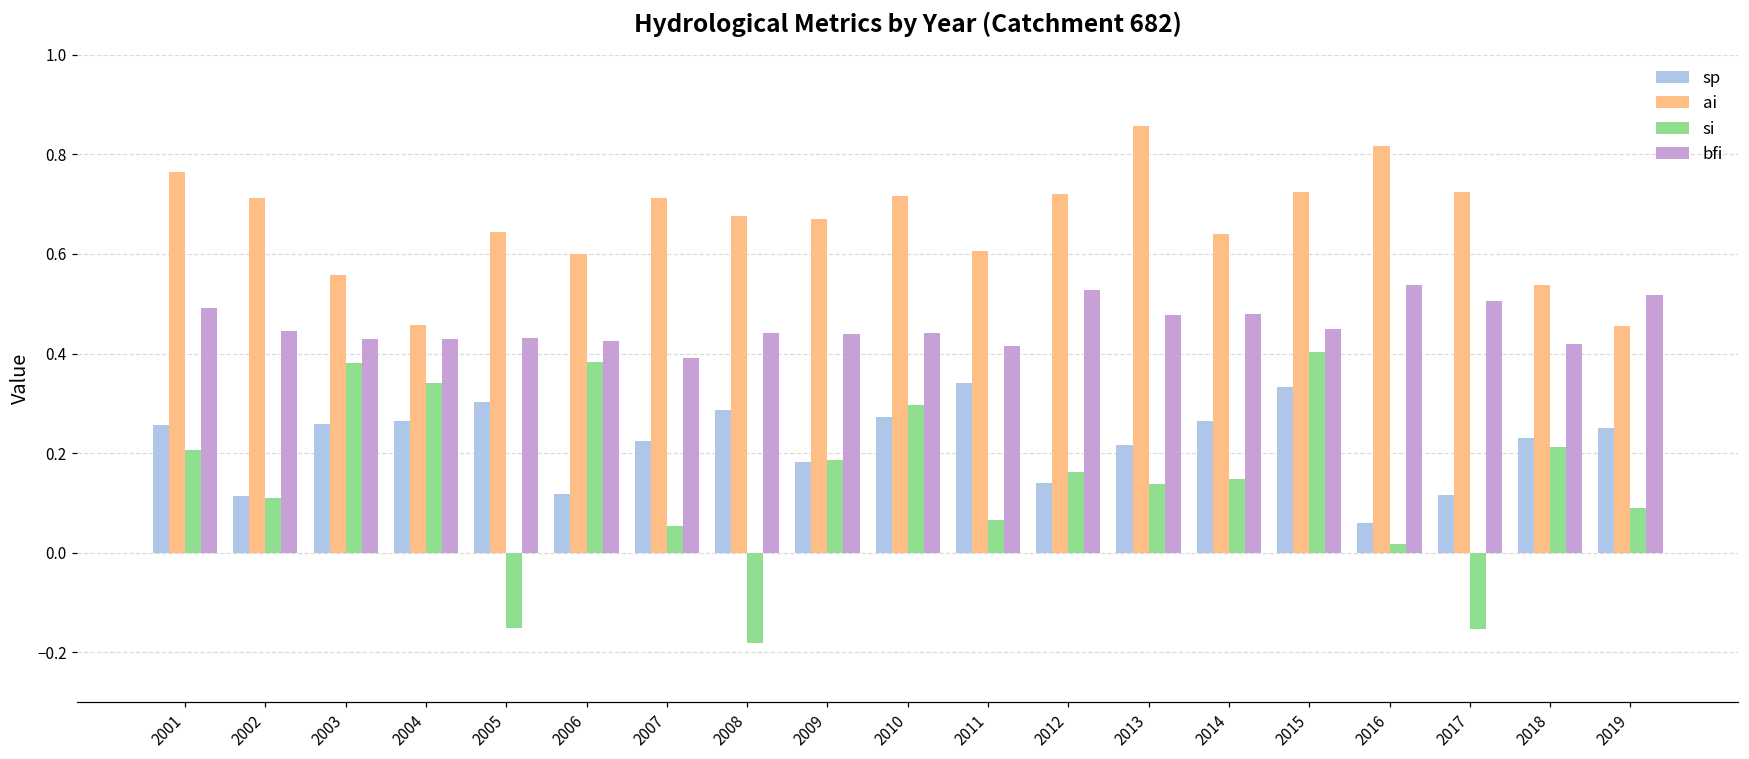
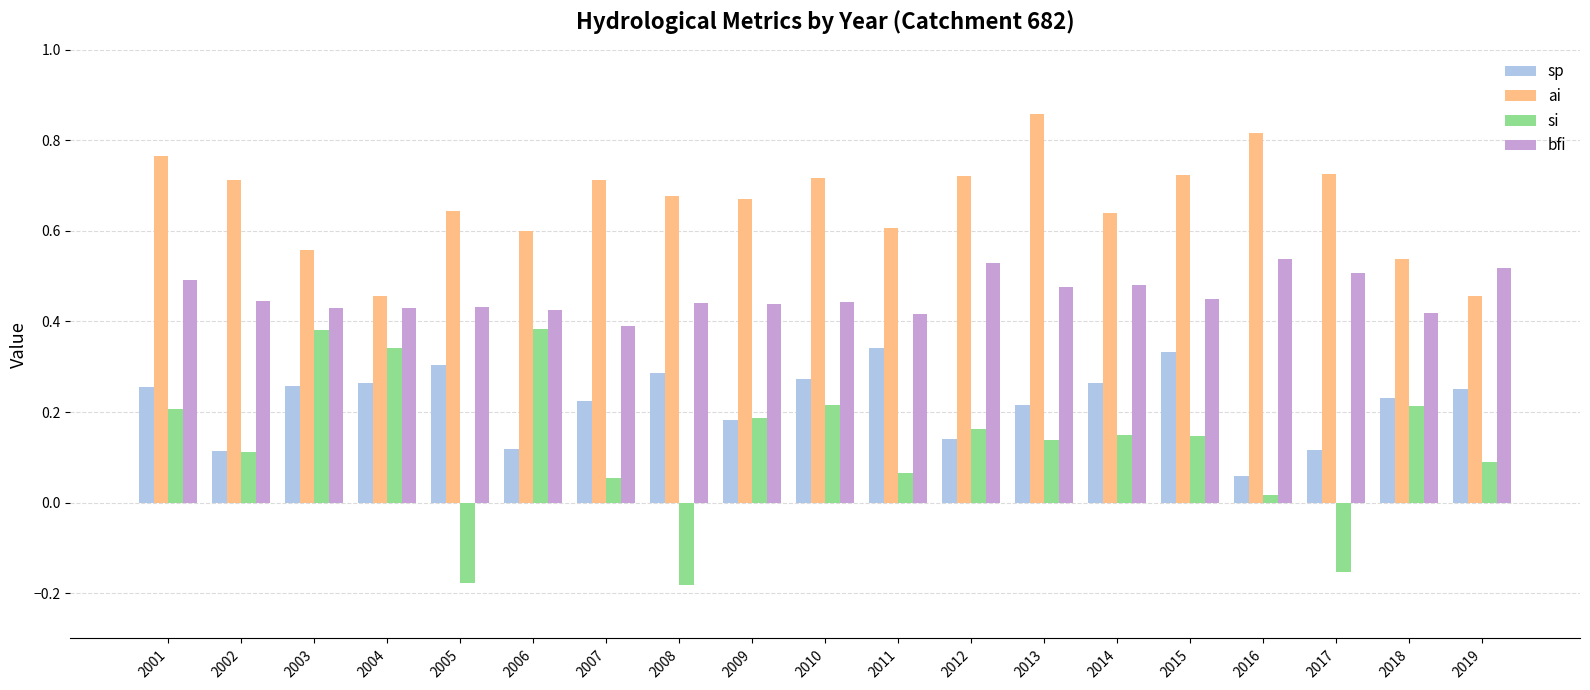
  {
    "ai": {
      "2001": 0.77,
      "2002": 0.71,
      "2003": 0.56,
      "2004": 0.46,
      "2005": 0.64,
      "2006": 0.60,
      "2007": 0.71,
      "2008": 0.68,
      "2009": 0.67,
      "2010": 0.72,
      "2011": 0.61,
      "2012": 0.72,
      "2013": 0.86,
      "2014": 0.64,
      "2015": 0.72,
      "2016": 0.82,
      "2017": 0.72,
      "2018": 0.54,
      "2019": 0.46
    },
    "si": {
      "2001": 0.21,
      "2002": 0.11,
      "2003": 0.38,
      "2004": 0.34,
-     "2005": -0.15,
+     "2005": -0.18,
      "2006": 0.38,
      "2007": 0.05,
      "2008": -0.18,
      "2009": 0.19,
-     "2010": 0.30,
+     "2010": 0.21,
      "2011": 0.07,
      "2012": 0.16,
      "2013": 0.14,
      "2014": 0.15,
-     "2015": 0.40,
+     "2015": 0.15,
      "2016": 0.02,
      "2017": -0.15,
      "2018": 0.21,
      "2019": 0.09
    }
  }
